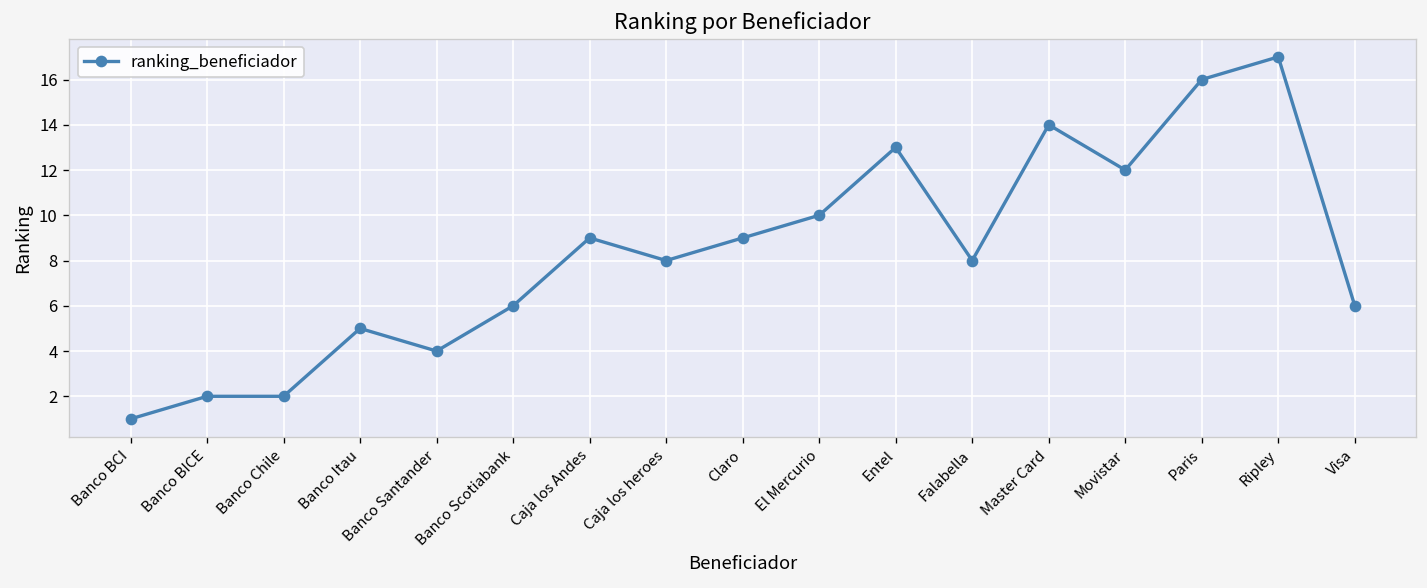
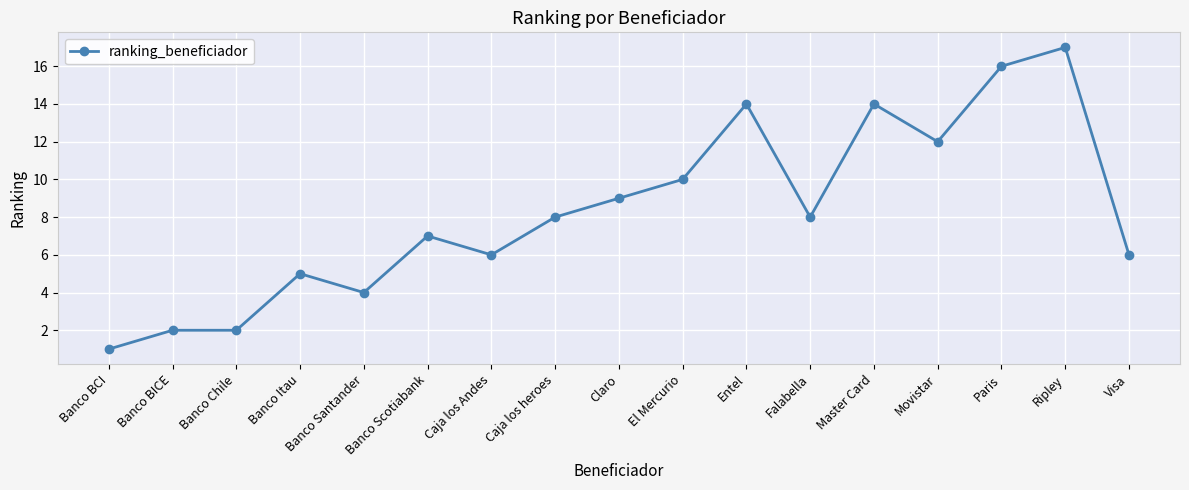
  {
    "Banco BCI": 1,
    "Banco BICE": 2,
    "Banco Chile": 2,
    "Banco Itau": 5,
    "Banco Santander": 4,
-   "Banco Scotiabank": 6,
-   "Caja los Andes": 9,
+   "Banco Scotiabank": 7,
+   "Caja los Andes": 6,
    "Caja los heroes": 8,
    "Claro": 9,
    "El Mercurio": 10,
-   "Entel": 13,
+   "Entel": 14,
    "Falabella": 8,
    "Master Card": 14,
    "Movistar": 12,
    "Paris": 16,
    "Ripley": 17,
    "Visa": 6
  }
